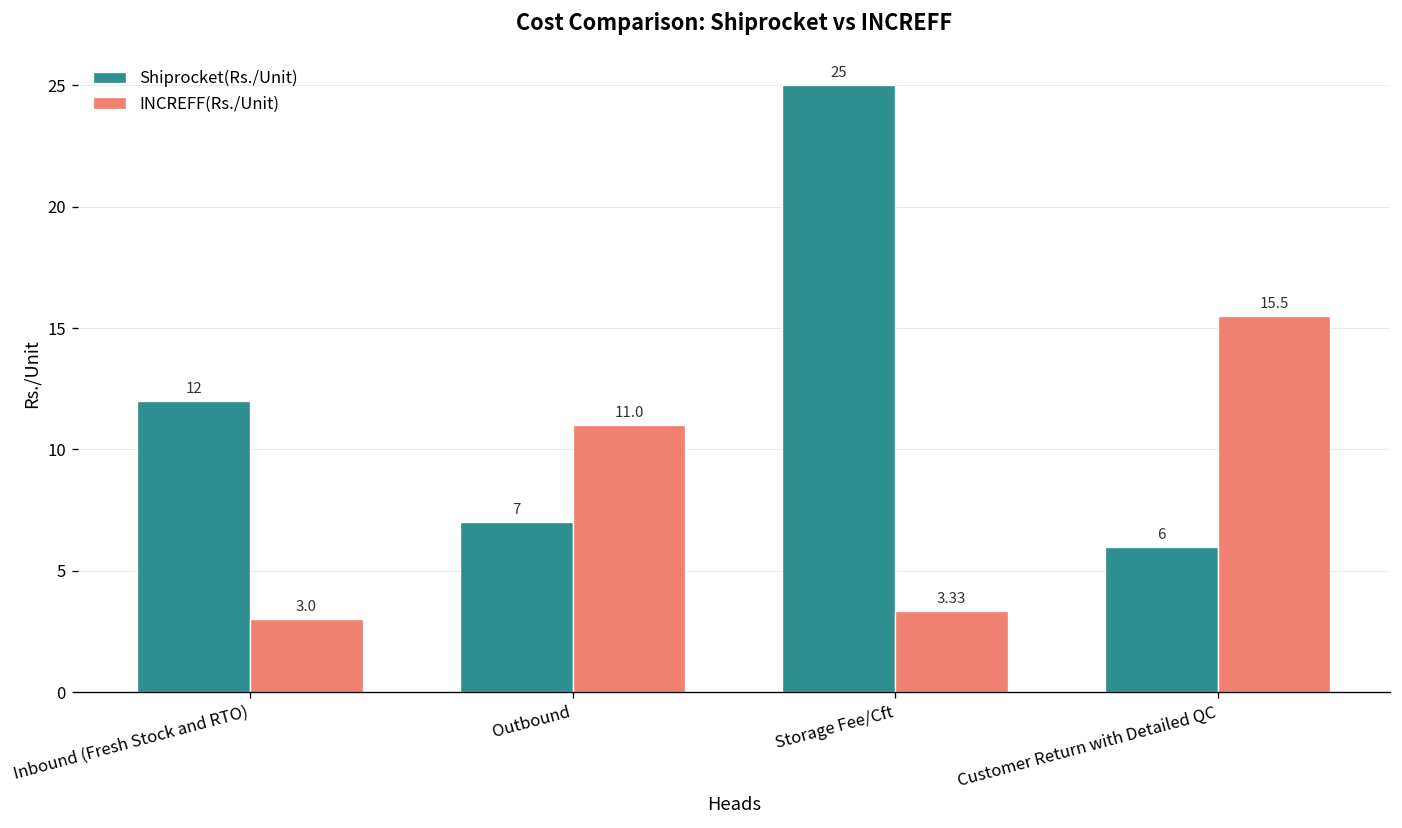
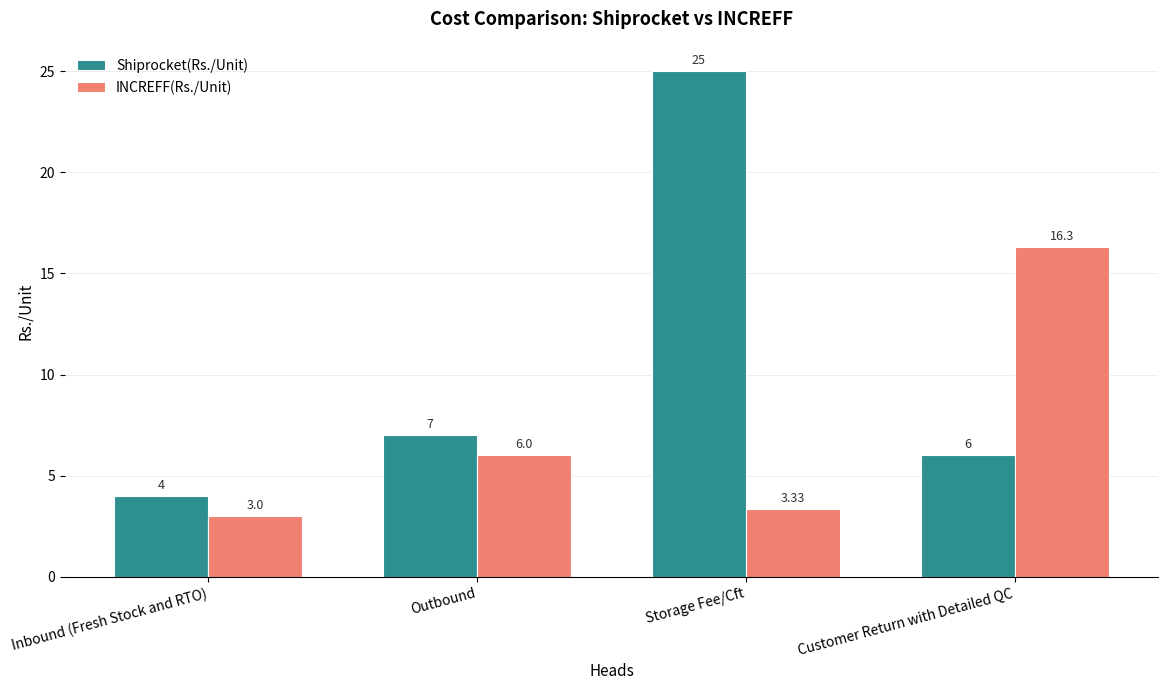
  {
    "Shiprocket(Rs./Unit)": {
-     "Inbound (Fresh Stock and RTO)": 12,
+     "Inbound (Fresh Stock and RTO)": 4,
      "Outbound": 7,
      "Storage Fee/Cft": 25,
      "Customer Return with Detailed QC": 6
    },
    "INCREFF(Rs./Unit)": {
      "Inbound (Fresh Stock and RTO)": 3.0,
-     "Outbound": 11.0,
+     "Outbound": 6.0,
      "Storage Fee/Cft": 3.33,
-     "Customer Return with Detailed QC": 15.5
+     "Customer Return with Detailed QC": 16.3
    }
  }
